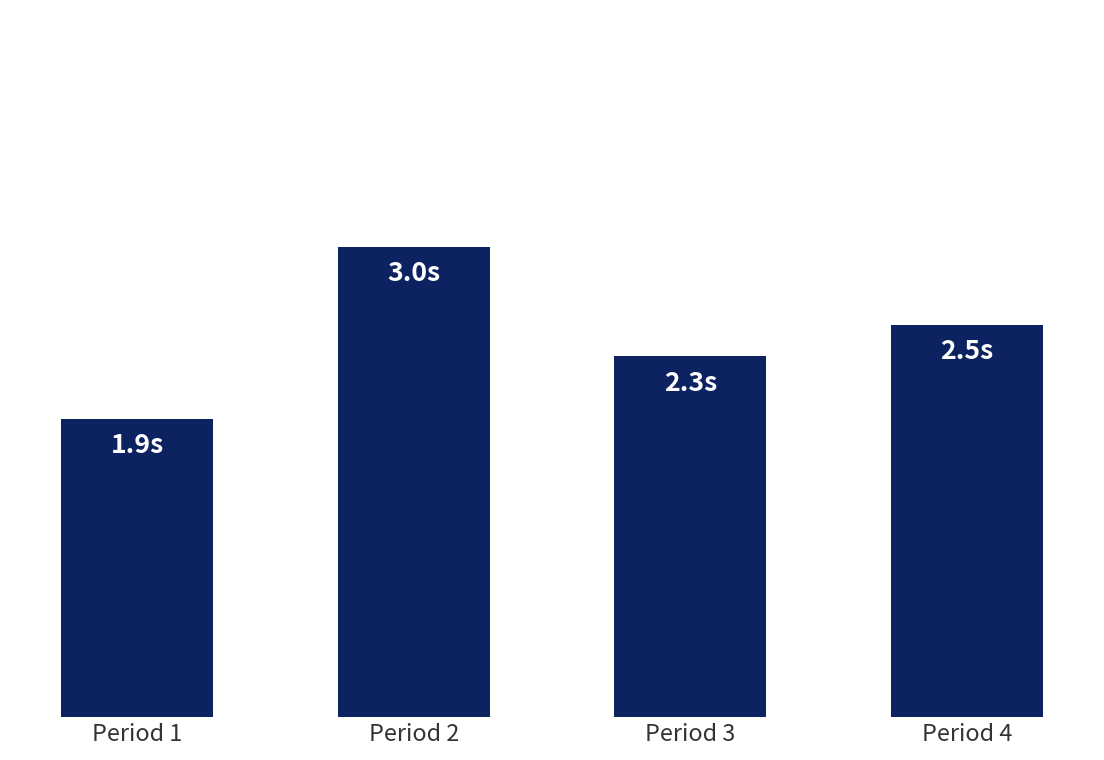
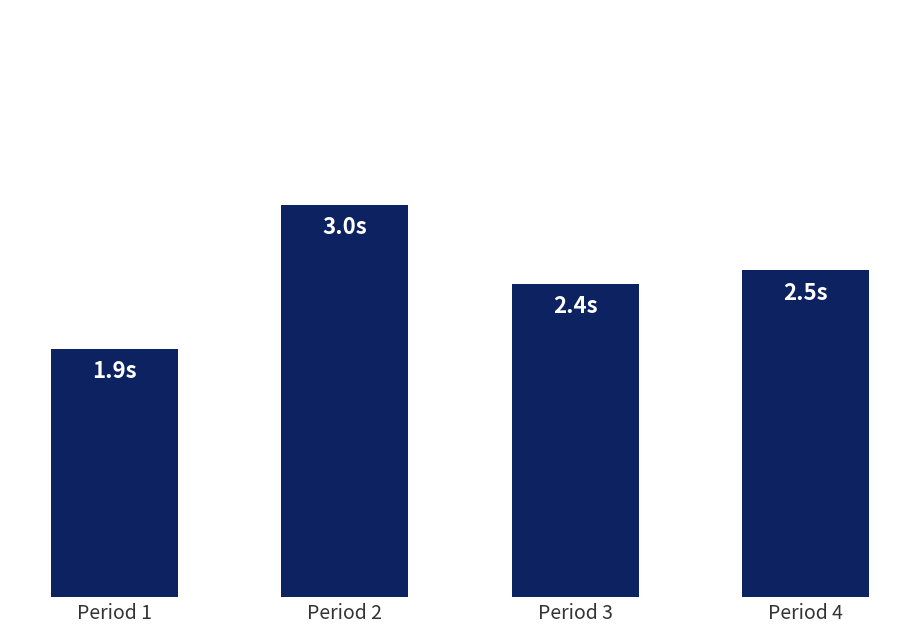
  {
    "Period 1": "1.9s",
    "Period 2": "3.0s",
-   "Period 3": "2.3s",
+   "Period 3": "2.4s",
    "Period 4": "2.5s"
  }
